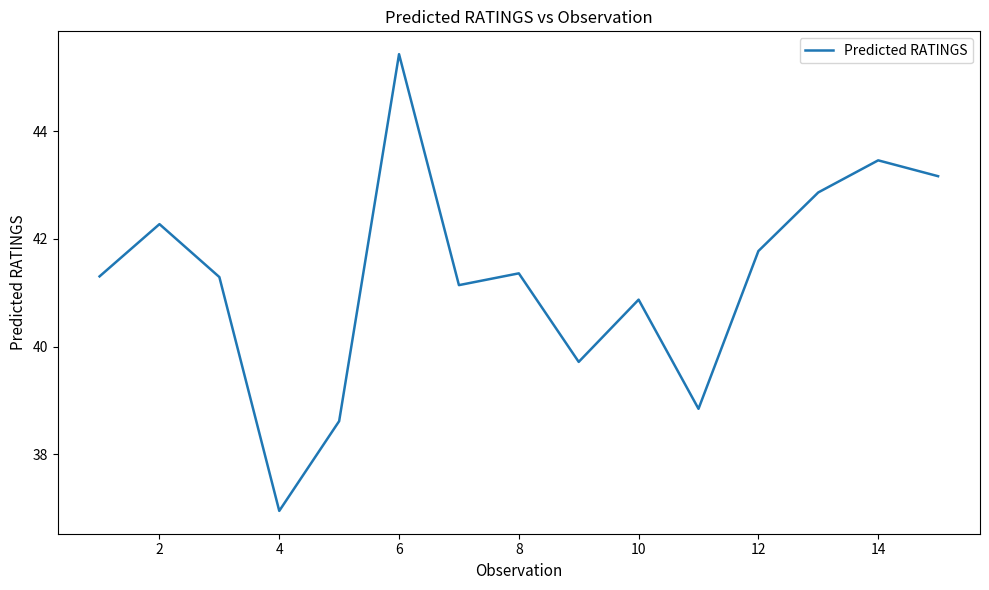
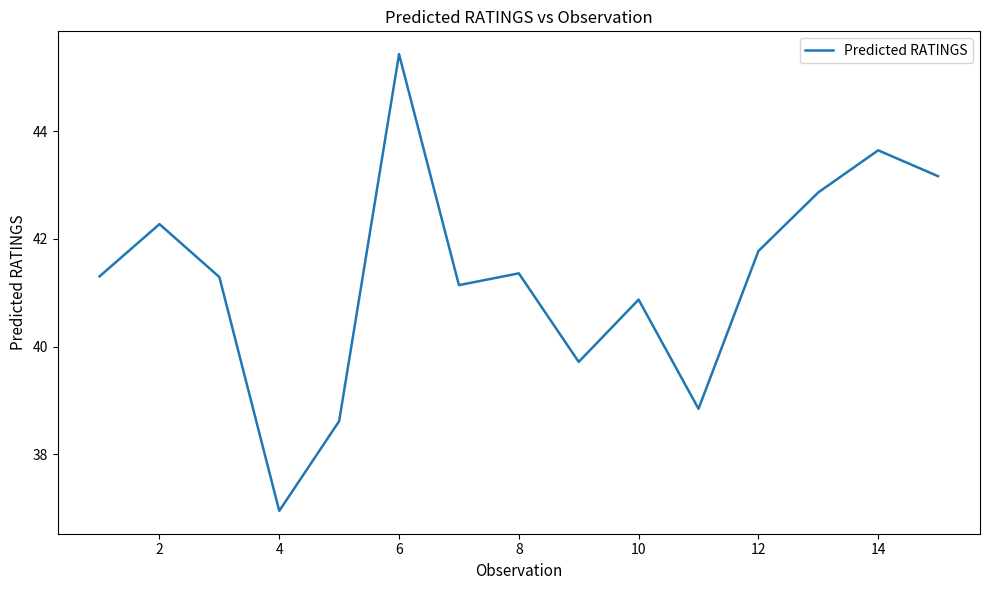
  {
    "2": 42.3,
    "4": 37.0,
    "6": 45.4,
    "8": 41.4,
    "10": 40.9,
    "12": 41.8,
-   "14": 43.5
+   "14": 43.6
  }
